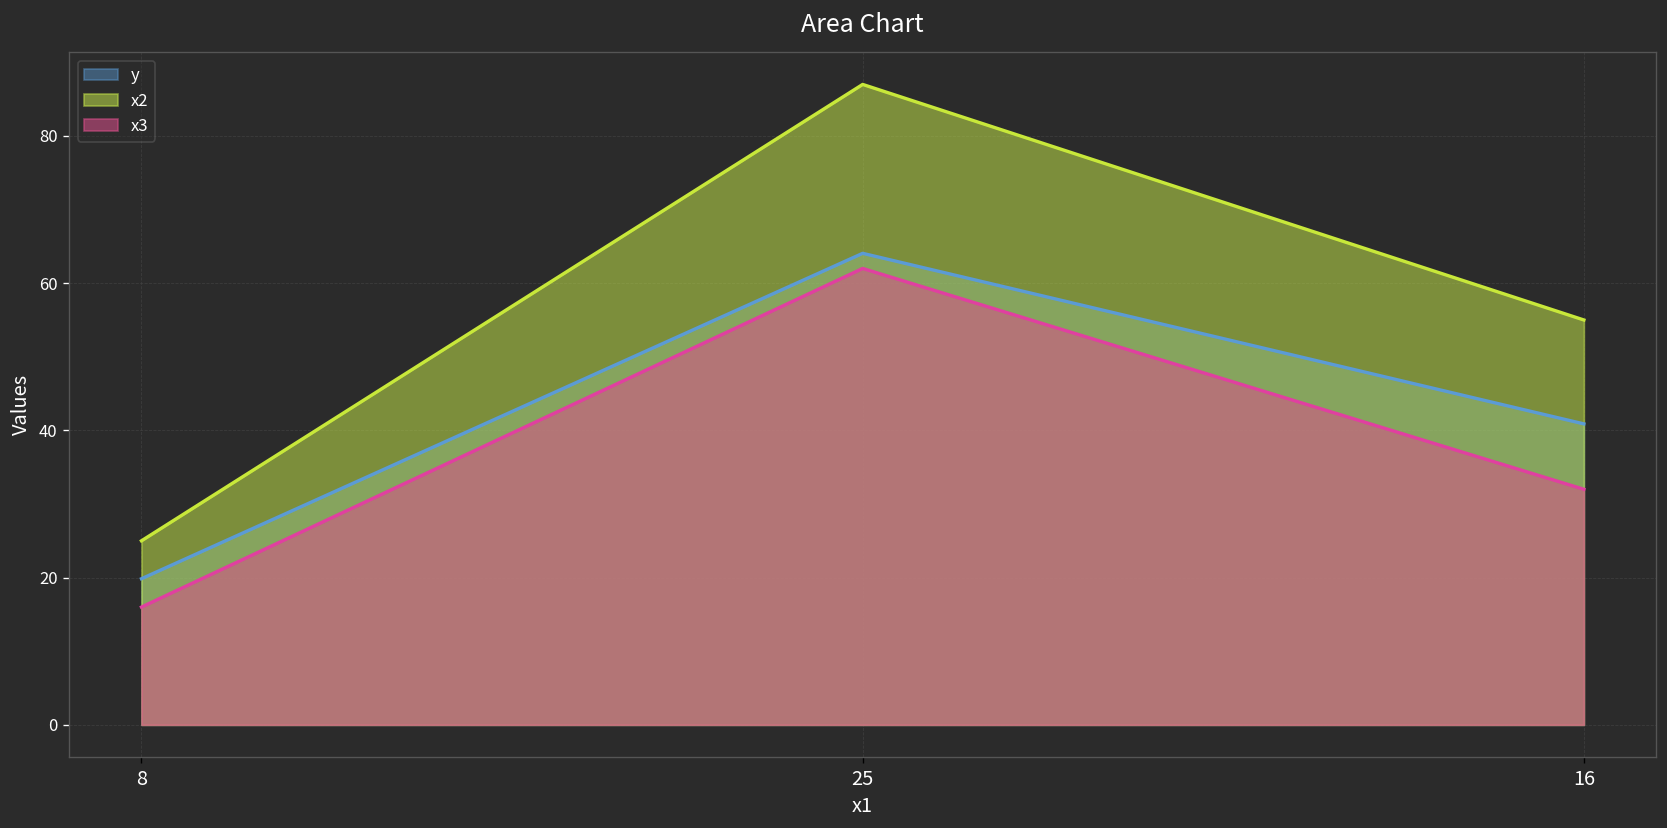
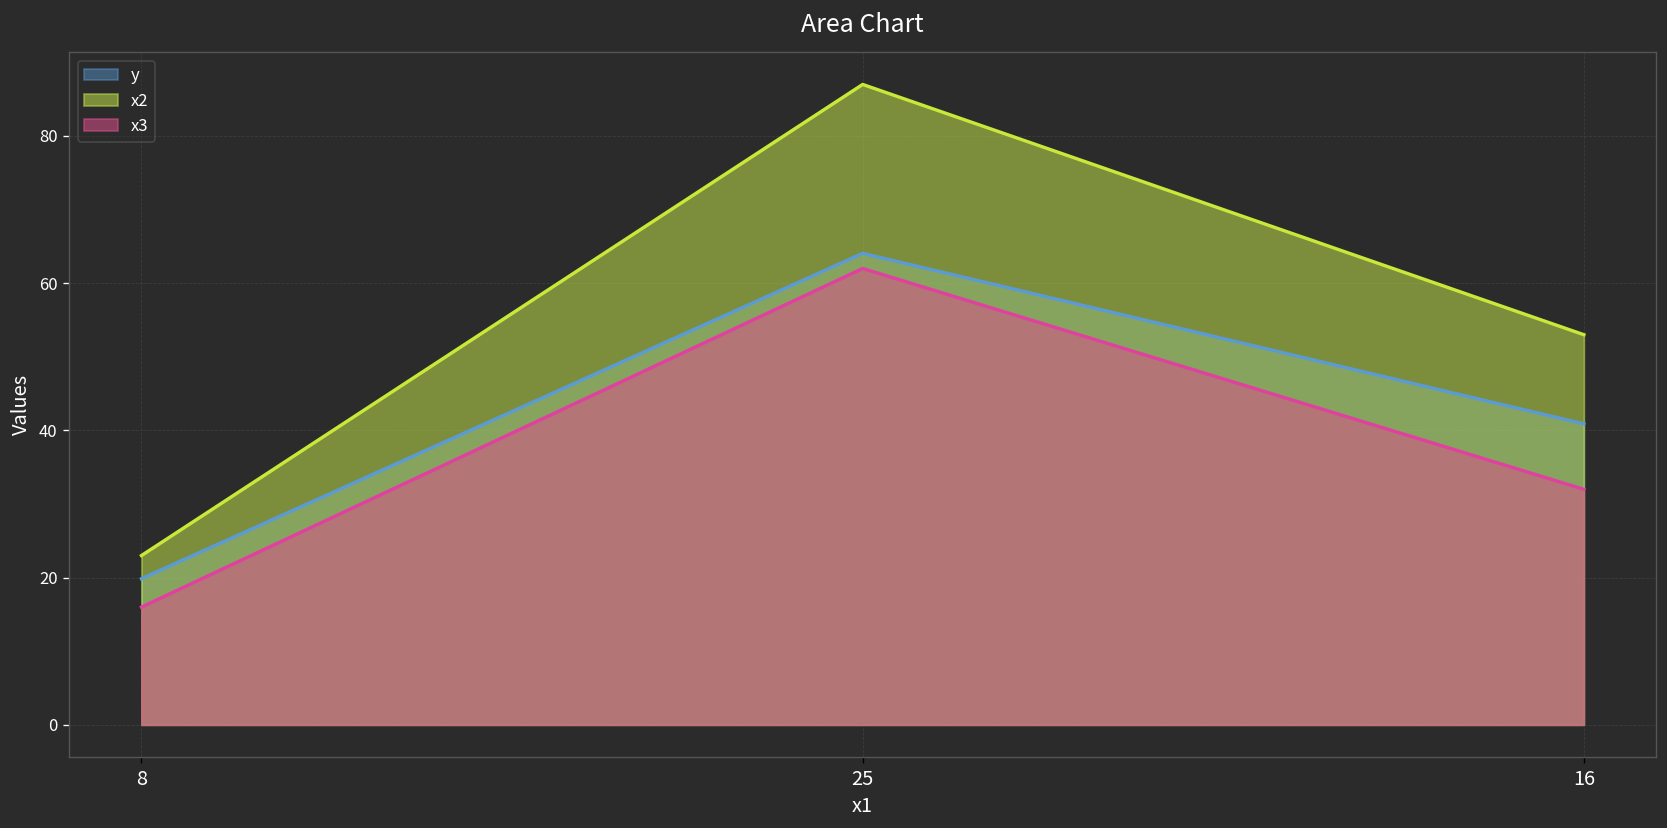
  {
    "y": {
      "8": 20,
      "25": 64,
      "16": 41
    },
    "x2": {
-     "8": 25,
+     "8": 23,
      "25": 87,
-     "16": 55
+     "16": 53
    },
    "x3": {
      "8": 16,
      "25": 62,
      "16": 32
    }
  }
